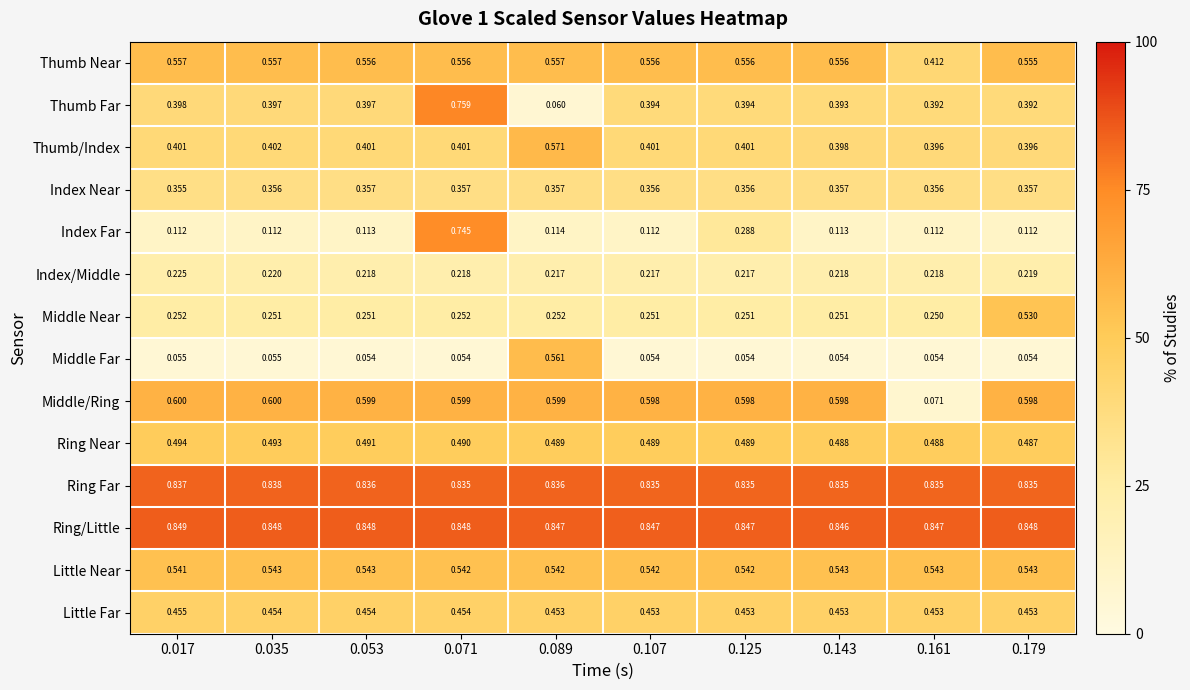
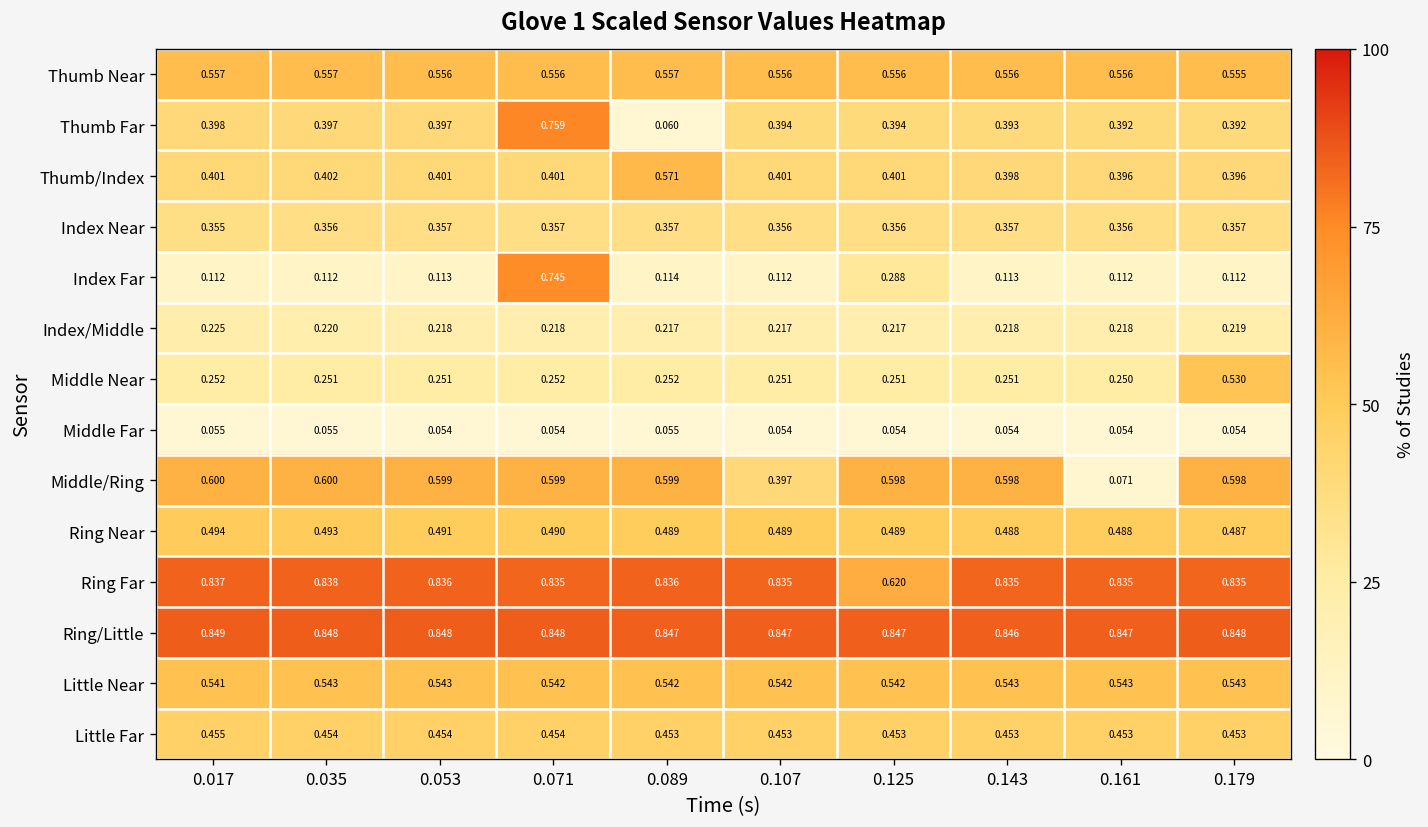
  {
    "Thumb Near": {
      "0.017": 0.557,
      "0.035": 0.557,
      "0.053": 0.556,
      "0.071": 0.556,
      "0.089": 0.557,
      "0.107": 0.556,
      "0.125": 0.556,
      "0.143": 0.556,
-     "0.161": 0.412,
+     "0.161": 0.556,
      "0.179": 0.555
    },
    "Thumb Far": {
      "0.017": 0.398,
      "0.035": 0.397,
      "0.053": 0.397,
      "0.071": 0.759,
      "0.089": 0.060,
      "0.107": 0.394,
      "0.125": 0.394,
      "0.143": 0.393,
      "0.161": 0.392,
      "0.179": 0.392
    },
    "Thumb/Index": {
      "0.017": 0.401,
      "0.035": 0.402,
      "0.053": 0.401,
      "0.071": 0.401,
      "0.089": 0.571,
      "0.107": 0.401,
      "0.125": 0.401,
      "0.143": 0.398,
      "0.161": 0.396,
      "0.179": 0.396
    },
    "Index Near": {
      "0.017": 0.355,
      "0.035": 0.356,
      "0.053": 0.357,
      "0.071": 0.357,
      "0.089": 0.357,
      "0.107": 0.356,
      "0.125": 0.356,
      "0.143": 0.357,
      "0.161": 0.356,
      "0.179": 0.357
    },
    "Index Far": {
      "0.017": 0.112,
      "0.035": 0.112,
      "0.053": 0.113,
      "0.071": 0.745,
      "0.089": 0.114,
      "0.107": 0.112,
      "0.125": 0.288,
      "0.143": 0.113,
      "0.161": 0.112,
      "0.179": 0.112
    },
    "Index/Middle": {
      "0.017": 0.225,
      "0.035": 0.220,
      "0.053": 0.218,
      "0.071": 0.218,
      "0.089": 0.217,
      "0.107": 0.217,
      "0.125": 0.217,
      "0.143": 0.218,
      "0.161": 0.218,
      "0.179": 0.219
    },
    "Middle Near": {
      "0.017": 0.252,
      "0.035": 0.251,
      "0.053": 0.251,
      "0.071": 0.252,
      "0.089": 0.252,
      "0.107": 0.251,
      "0.125": 0.251,
      "0.143": 0.251,
      "0.161": 0.250,
      "0.179": 0.530
    },
    "Middle Far": {
      "0.017": 0.055,
      "0.035": 0.055,
      "0.053": 0.054,
      "0.071": 0.054,
-     "0.089": 0.561,
+     "0.089": 0.055,
      "0.107": 0.054,
      "0.125": 0.054,
      "0.143": 0.054,
      "0.161": 0.054,
      "0.179": 0.054
    },
    "Middle/Ring": {
      "0.017": 0.600,
      "0.035": 0.600,
      "0.053": 0.599,
      "0.071": 0.599,
      "0.089": 0.599,
-     "0.107": 0.598,
+     "0.107": 0.397,
      "0.125": 0.598,
      "0.143": 0.598,
      "0.161": 0.071,
      "0.179": 0.598
    },
    "Ring Near": {
      "0.017": 0.494,
      "0.035": 0.493,
      "0.053": 0.491,
      "0.071": 0.490,
      "0.089": 0.489,
      "0.107": 0.489,
      "0.125": 0.489,
      "0.143": 0.488,
      "0.161": 0.488,
      "0.179": 0.487
    },
    "Ring Far": {
      "0.017": 0.837,
      "0.035": 0.838,
      "0.053": 0.836,
      "0.071": 0.835,
      "0.089": 0.836,
      "0.107": 0.835,
-     "0.125": 0.835,
+     "0.125": 0.620,
      "0.143": 0.835,
      "0.161": 0.835,
      "0.179": 0.835
    },
    "Ring/Little": {
      "0.017": 0.849,
      "0.035": 0.848,
      "0.053": 0.848,
      "0.071": 0.848,
      "0.089": 0.847,
      "0.107": 0.847,
      "0.125": 0.847,
      "0.143": 0.846,
      "0.161": 0.847,
      "0.179": 0.848
    },
    "Little Near": {
      "0.017": 0.541,
      "0.035": 0.543,
      "0.053": 0.543,
      "0.071": 0.542,
      "0.089": 0.542,
      "0.107": 0.542,
      "0.125": 0.542,
      "0.143": 0.543,
      "0.161": 0.543,
      "0.179": 0.543
    },
    "Little Far": {
      "0.017": 0.455,
      "0.035": 0.454,
      "0.053": 0.454,
      "0.071": 0.454,
      "0.089": 0.453,
      "0.107": 0.453,
      "0.125": 0.453,
      "0.143": 0.453,
      "0.161": 0.453,
      "0.179": 0.453
    }
  }
